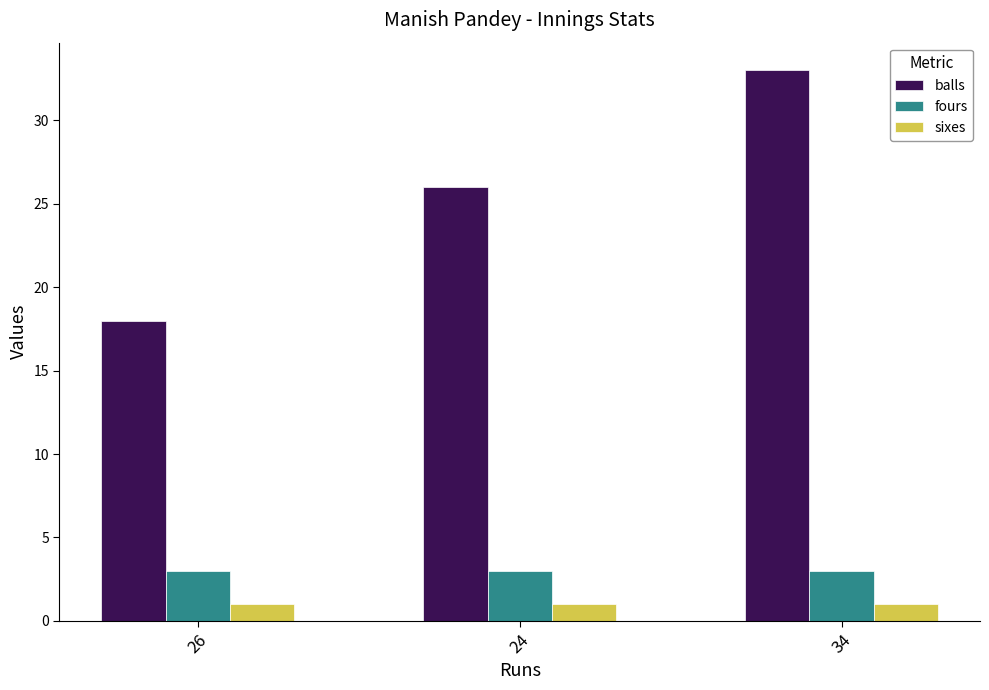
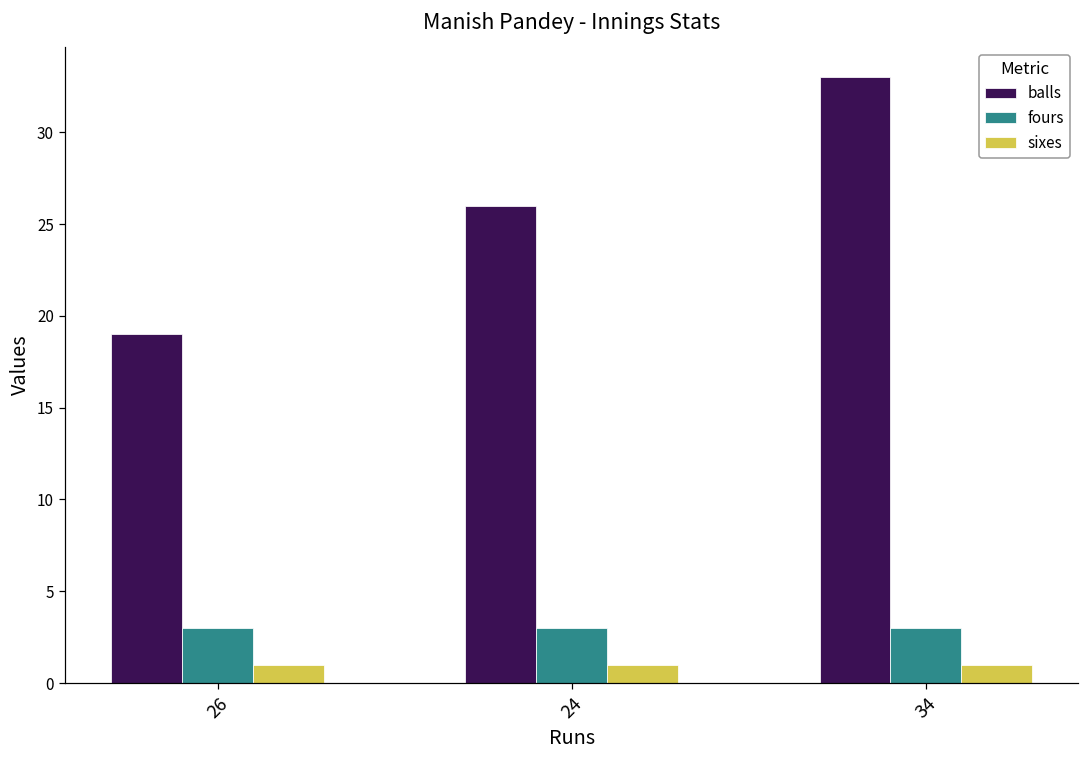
  {
    "balls": {
-     "26": 18,
+     "26": 19,
      "24": 26,
      "34": 33
    },
    "fours": {
      "26": 3,
      "24": 3,
      "34": 3
    },
    "sixes": {
      "26": 1,
      "24": 1,
      "34": 1
    }
  }
